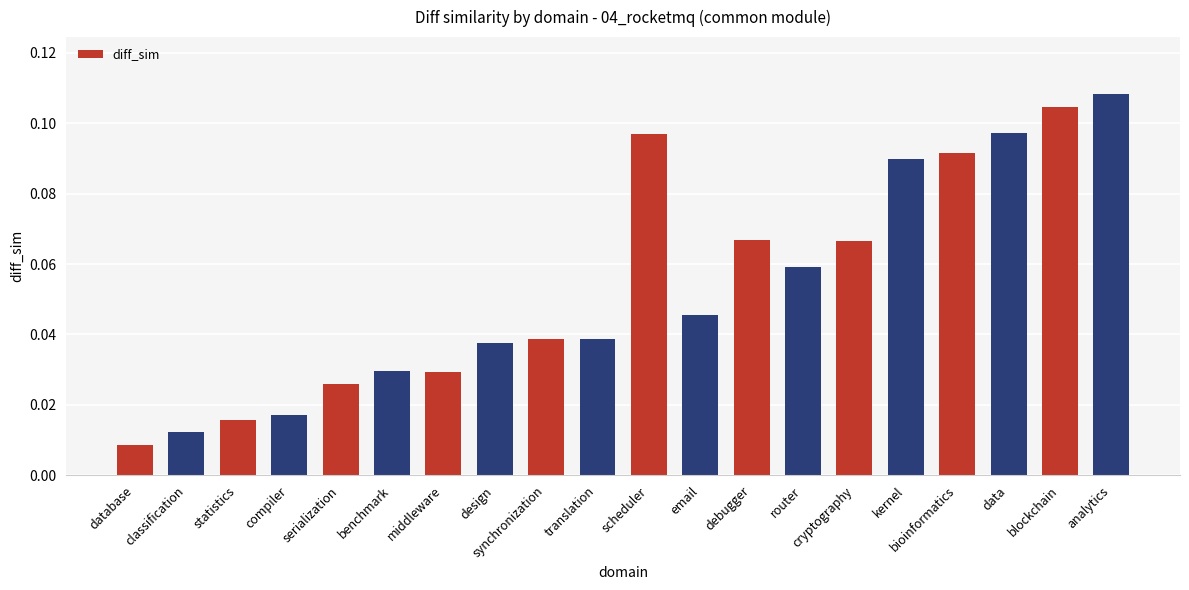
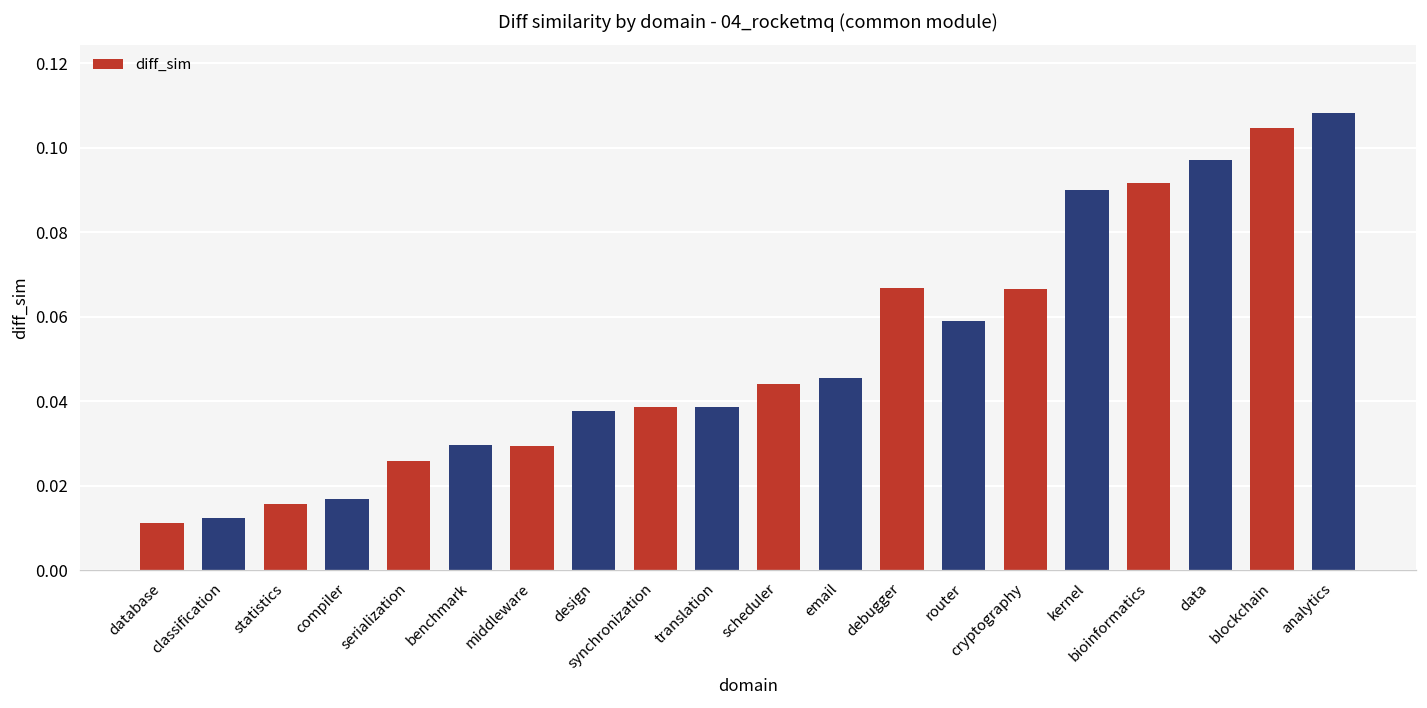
  {
-   "database": 0.009,
+   "database": 0.011,
    "classification": 0.012,
    "statistics": 0.016,
    "compiler": 0.017,
    "serialization": 0.026,
    "benchmark": 0.030,
    "middleware": 0.029,
    "design": 0.038,
    "synchronization": 0.039,
    "translation": 0.039,
-   "scheduler": 0.097,
+   "scheduler": 0.044,
    "email": 0.045,
    "debugger": 0.067,
    "router": 0.059,
    "cryptography": 0.066,
    "kernel": 0.090,
    "bioinformatics": 0.092,
    "data": 0.097,
    "blockchain": 0.105,
    "analytics": 0.108
  }
